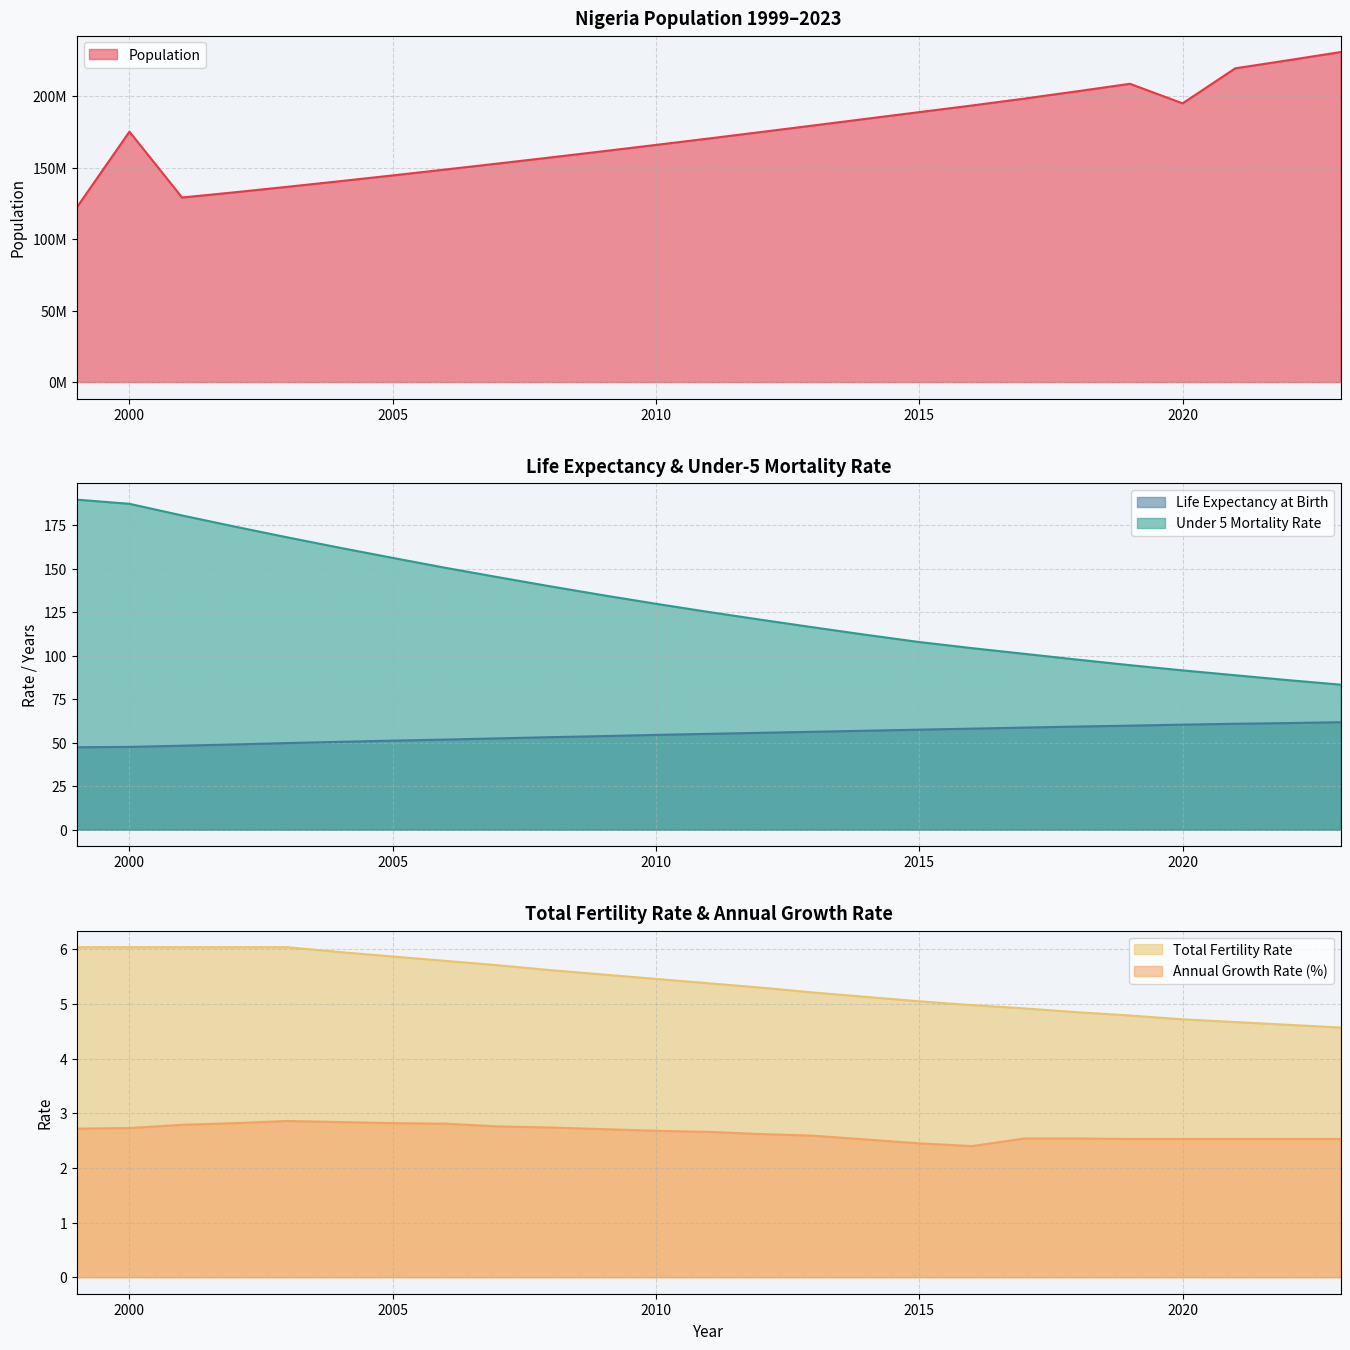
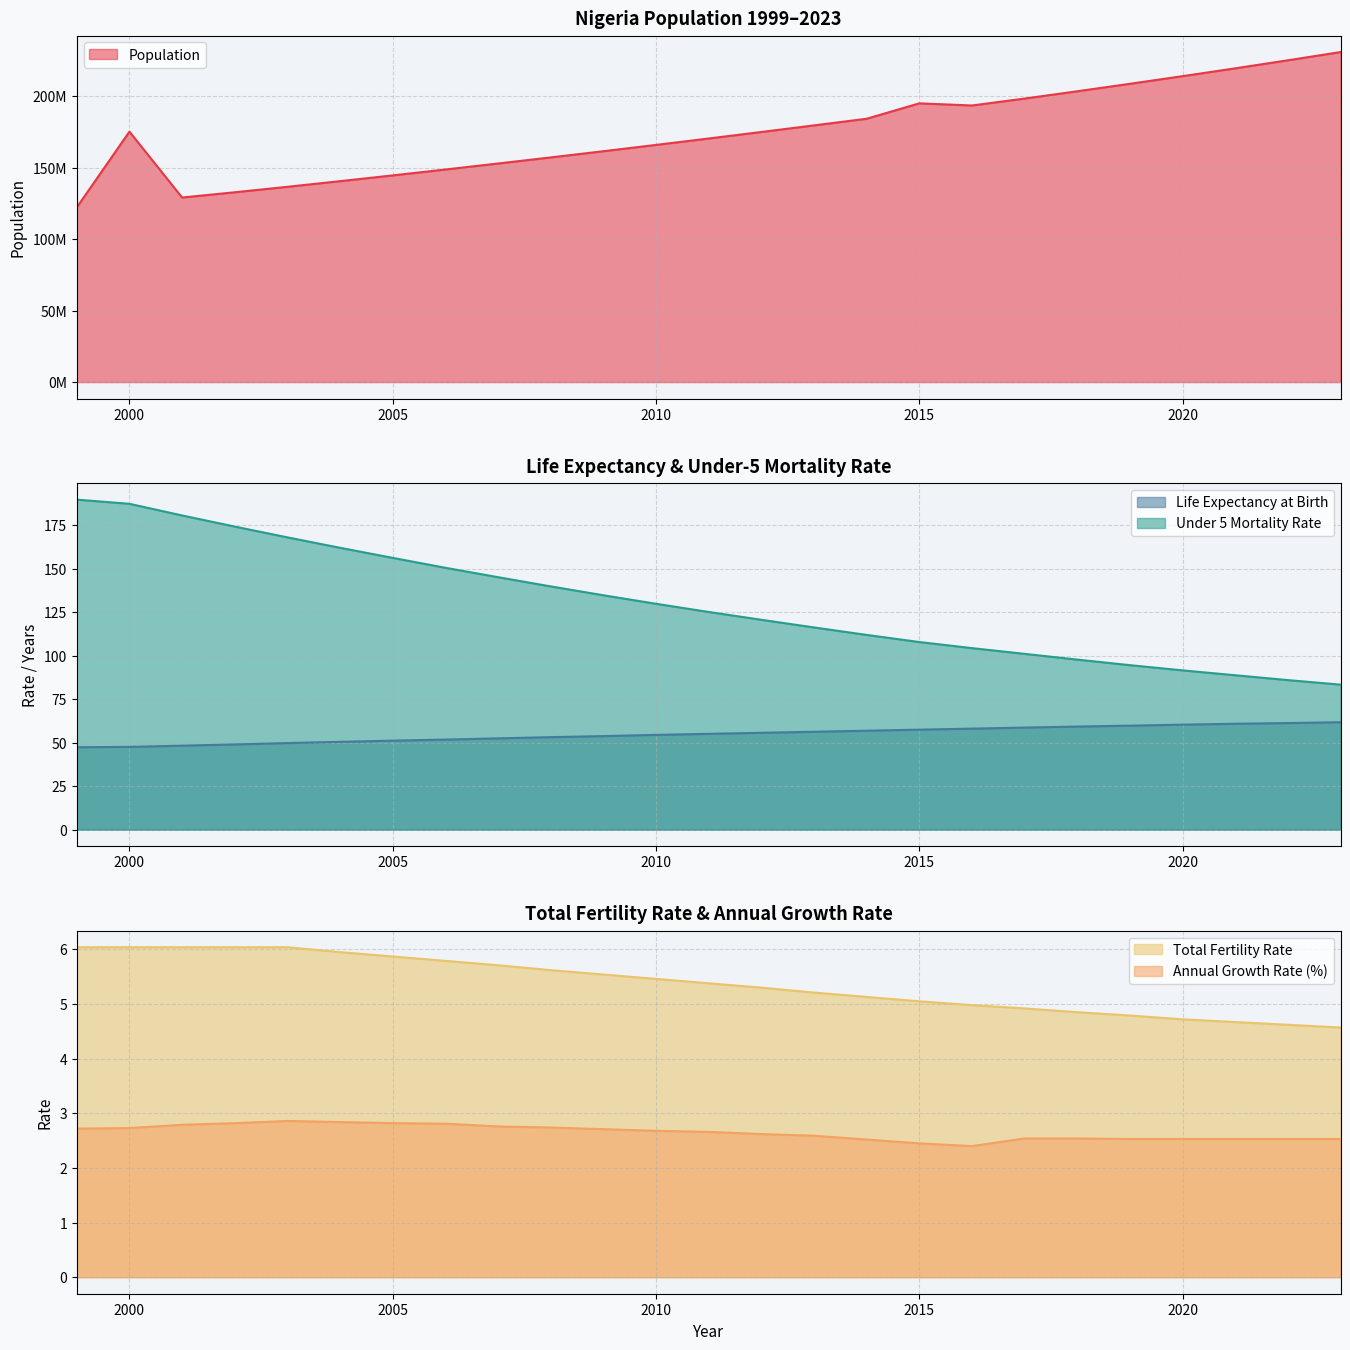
  {
    "Nigeria Population 1999–2023": {
      "2000": 175000000,
      "2005": 145000000,
      "2010": 166000000,
-     "2015": 189000000,
-     "2020": 195000000
+     "2015": 195000000,
+     "2020": 214000000
    }
  }
